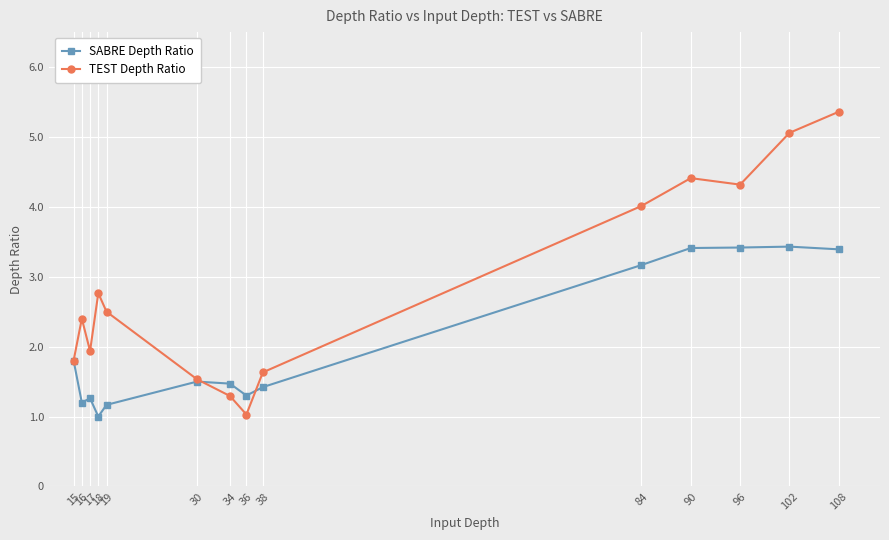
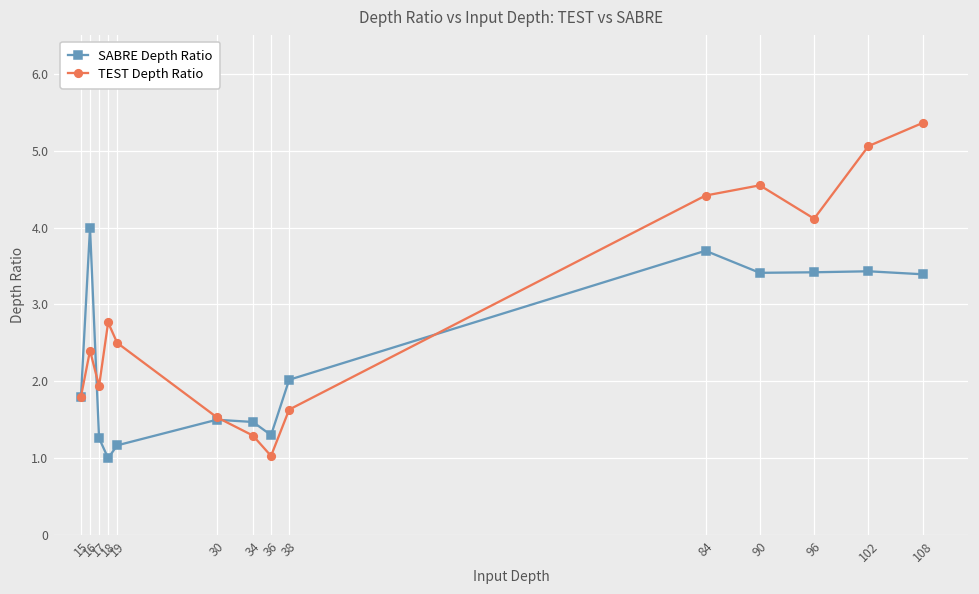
  {
    "SABRE Depth Ratio": {
-     "16": 1.2,
+     "16": 4.0,
      "17": 1.3,
      "18": 1.0,
      "19": 1.2,
      "34": 1.5,
      "36": 1.3,
-     "38": 1.4,
-     "84": 3.2,
+     "38": 2.0,
+     "84": 3.7,
      "90": 3.4,
      "96": 3.4,
      "102": 3.4,
      "108": 3.4
    },
    "TEST Depth Ratio": {
      "16": 2.4,
      "17": 1.9,
      "18": 2.8,
      "19": 2.5,
      "34": 1.3,
      "36": 1.0,
      "38": 1.6,
-     "84": 4.0,
-     "90": 4.4,
-     "96": 4.3,
+     "84": 4.4,
+     "90": 4.5,
+     "96": 4.1,
      "102": 5.1,
      "108": 5.4
    }
  }
